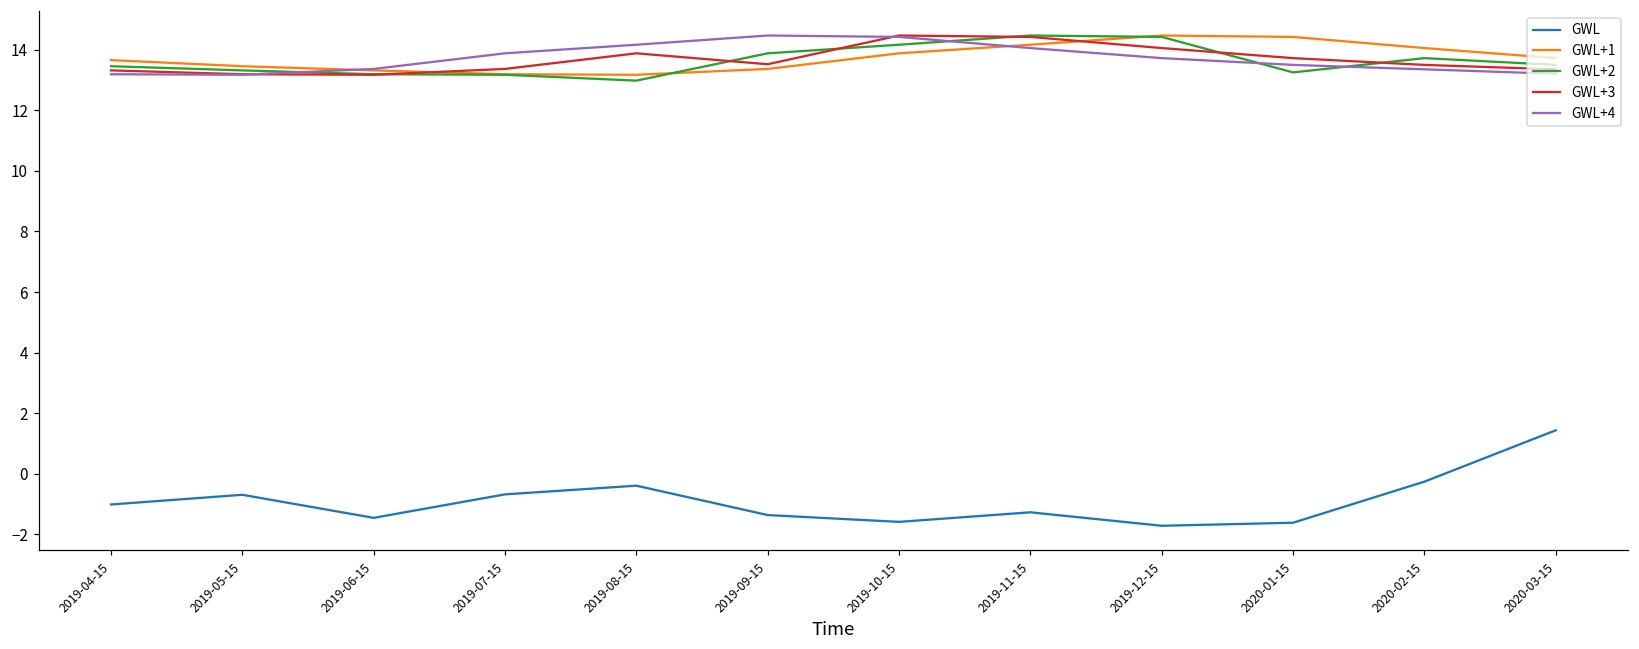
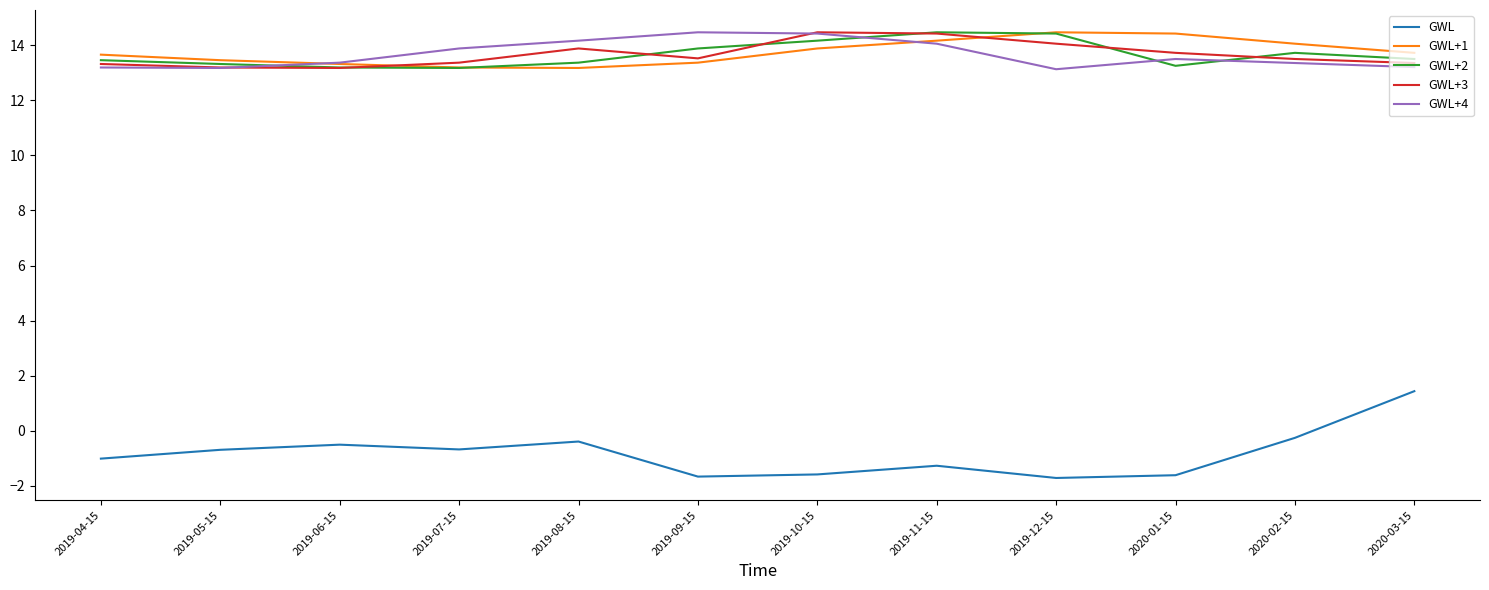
  {
    "GWL": {
      "2019-04-15": -1.0,
      "2019-05-15": -0.7,
-     "2019-06-15": -1.5,
+     "2019-06-15": -0.5,
      "2019-07-15": -0.7,
      "2019-08-15": -0.4,
-     "2019-09-15": -1.4,
+     "2019-09-15": -1.7,
      "2019-10-15": -1.6,
      "2019-11-15": -1.3,
      "2019-12-15": -1.7,
      "2020-01-15": -1.6,
      "2020-02-15": -0.3,
      "2020-03-15": 1.4
    },
    "GWL+1": {
      "2019-04-15": 13.7,
      "2019-05-15": 13.5,
      "2019-08-15": 13.2,
      "2019-09-15": 13.4,
      "2019-10-15": 13.9,
      "2019-11-15": 14.2,
      "2020-01-15": 14.4,
      "2020-02-15": 14.1
    },
    "GWL+2": {
      "2019-04-15": 13.5,
      "2019-05-15": 13.3,
-     "2019-08-15": 13.0,
+     "2019-08-15": 13.4,
      "2019-09-15": 13.9,
      "2019-10-15": 14.2,
      "2020-01-15": 13.3,
      "2020-02-15": 13.7
    },
    "GWL+3": {
      "2019-04-15": 13.3,
      "2019-07-15": 13.4,
      "2019-08-15": 13.9,
      "2019-09-15": 13.5,
      "2019-12-15": 14.1,
      "2020-01-15": 13.7,
      "2020-02-15": 13.5
    },
    "GWL+4": {
      "2019-04-15": 13.2,
      "2019-07-15": 13.9,
      "2019-08-15": 14.2,
      "2019-09-15": 14.5,
      "2019-11-15": 14.1,
-     "2019-12-15": 13.7,
+     "2019-12-15": 13.1,
      "2020-01-15": 13.5,
      "2020-02-15": 13.4
    }
  }
